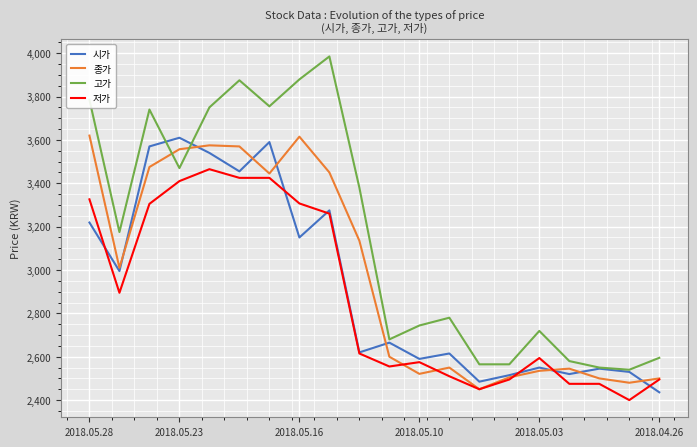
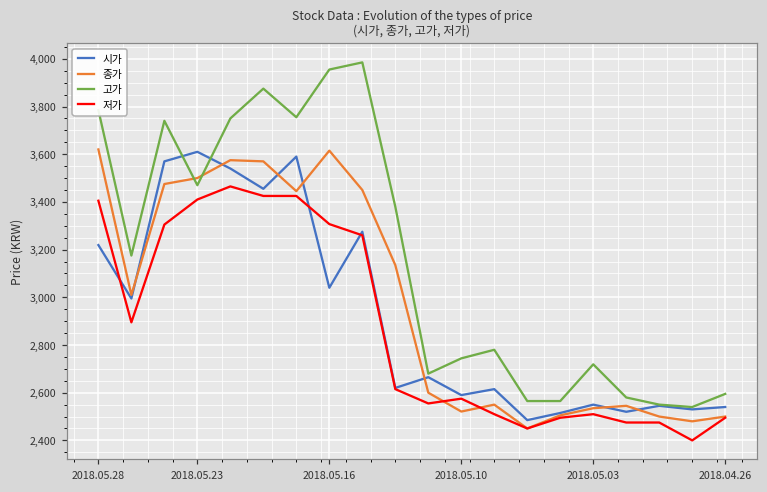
  {
    "시가": {
      "2018.05.28": "3,220",
      "2018.05.23": "3,610",
-     "2018.05.16": "3,150",
+     "2018.05.16": "3,040",
      "2018.05.10": "2,590",
      "2018.05.03": "2,550",
-     "2018.04.26": "2,440"
+     "2018.04.26": "2,540"
    },
    "종가": {
      "2018.05.28": "3,620",
-     "2018.05.23": "3,560",
+     "2018.05.23": "3,500",
      "2018.05.16": "3,620",
      "2018.05.10": "2,520",
      "2018.05.03": "2,540"
    },
    "고가": {
      "2018.05.23": "3,470",
-     "2018.05.16": "3,880",
+     "2018.05.16": "3,960",
      "2018.05.10": "2,740",
      "2018.05.03": "2,720",
      "2018.04.26": "2,600"
    },
    "저가": {
-     "2018.05.28": "3,330",
+     "2018.05.28": "3,410",
      "2018.05.23": "3,410",
      "2018.05.16": "3,310",
      "2018.05.10": "2,580",
-     "2018.05.03": "2,590"
+     "2018.05.03": "2,510"
    }
  }
